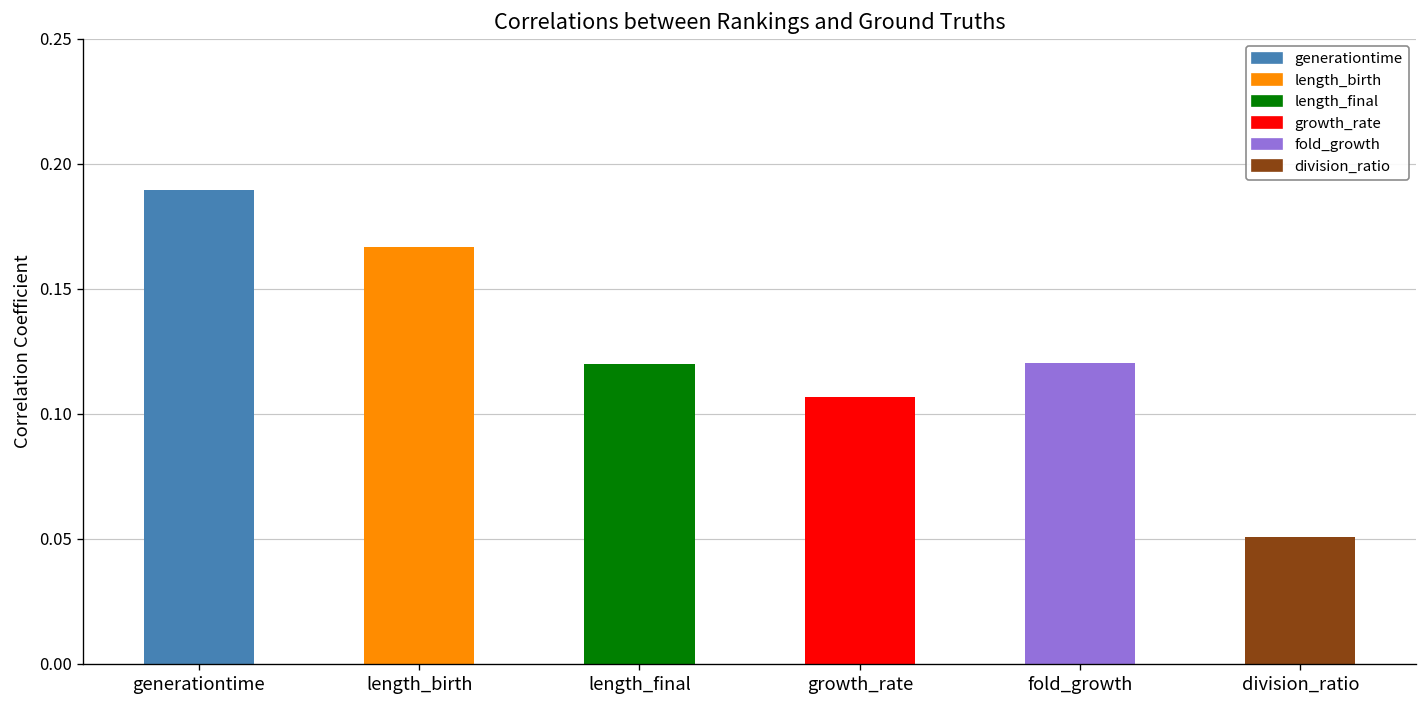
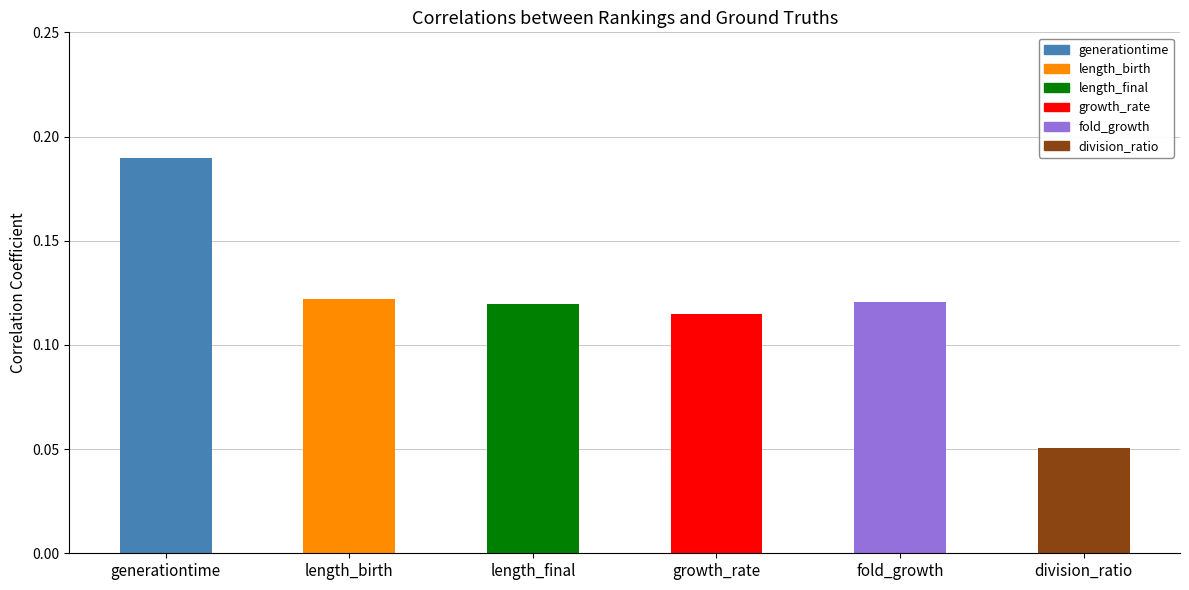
  {
    "generationtime": 0.190,
-   "length_birth": 0.167,
+   "length_birth": 0.122,
    "length_final": 0.120,
-   "growth_rate": 0.107,
+   "growth_rate": 0.115,
    "fold_growth": 0.120,
    "division_ratio": 0.051
  }
